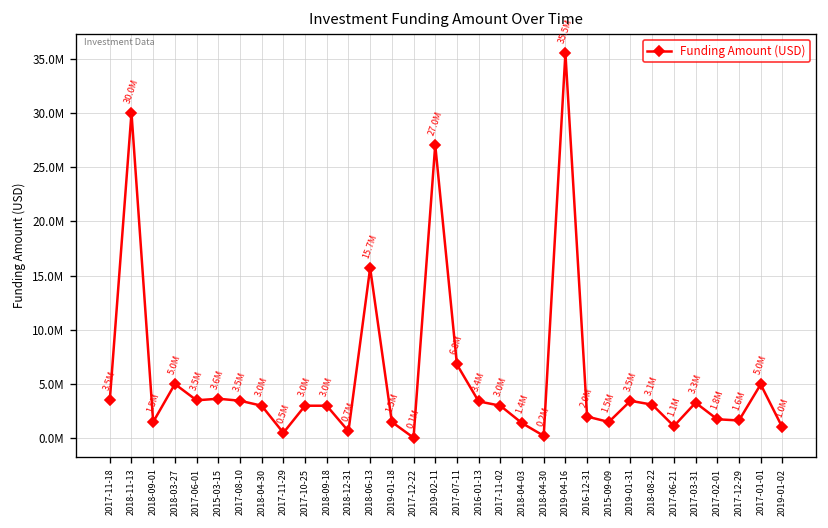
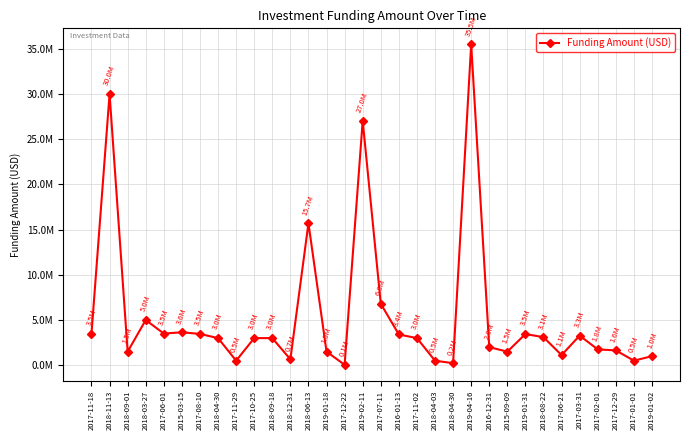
  {
    "2017-11-18": "3.5M",
    "2018-11-13": "30.0M",
    "2018-09-01": "1.5M",
    "2018-03-27": "5.0M",
    "2017-06-01": "3.5M",
    "2015-03-15": "3.6M",
    "2017-08-10": "3.5M",
    "2017-11-29": "0.5M",
    "2017-10-25": "3.0M",
    "2018-09-18": "3.0M",
    "2018-12-31": "0.7M",
    "2018-06-13": "15.7M",
    "2019-01-18": "1.5M",
    "2017-12-22": "0.1M",
    "2019-02-11": "27.0M",
    "2017-07-11": "6.8M",
    "2016-01-13": "3.4M",
    "2017-11-02": "3.0M",
-   "2018-04-03": "1.4M",
+   "2018-04-03": "0.5M",
    "2019-04-16": "35.5M",
    "2016-12-31": "2.0M",
    "2015-09-09": "1.5M",
    "2019-01-31": "3.5M",
    "2018-08-22": "3.1M",
    "2017-06-21": "1.1M",
    "2017-03-31": "3.3M",
    "2017-02-01": "1.8M",
    "2017-12-29": "1.6M",
-   "2017-01-01": "5.0M",
+   "2017-01-01": "0.5M",
    "2019-01-02": "1.0M"
  }
